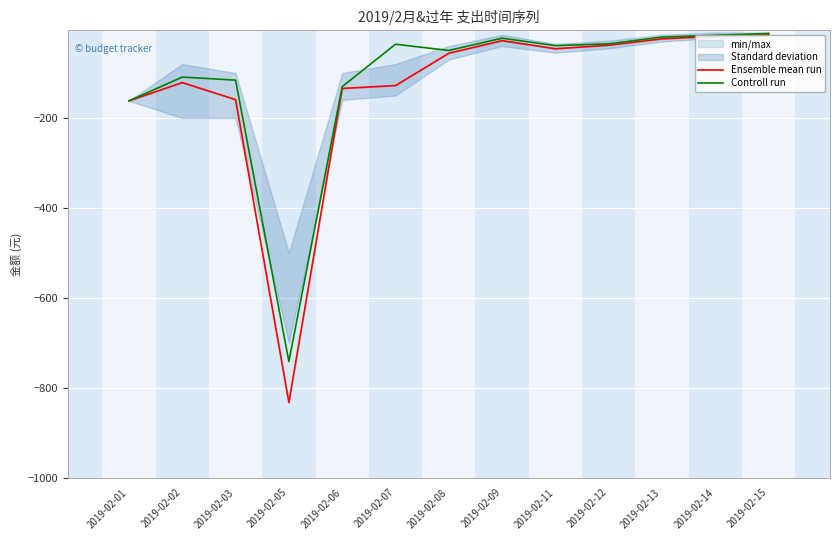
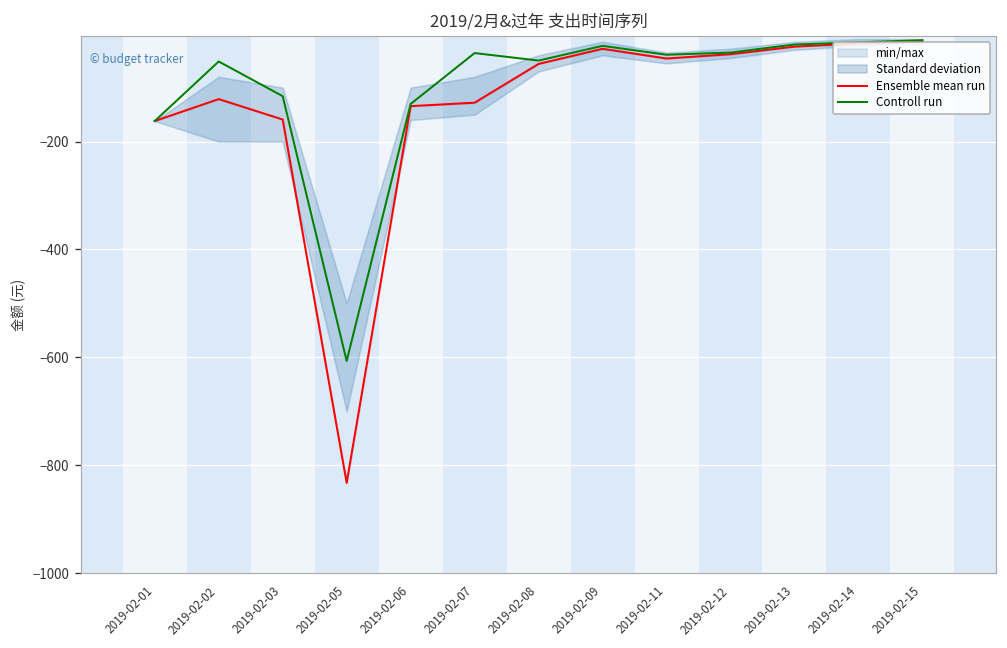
  {
    "Controll run": {
-     "2019-02-02": -110,
+     "2019-02-02": -50,
      "2019-02-03": -120,
-     "2019-02-05": -740,
+     "2019-02-05": -610,
      "2019-02-07": -40,
      "2019-02-08": -50
    }
  }
